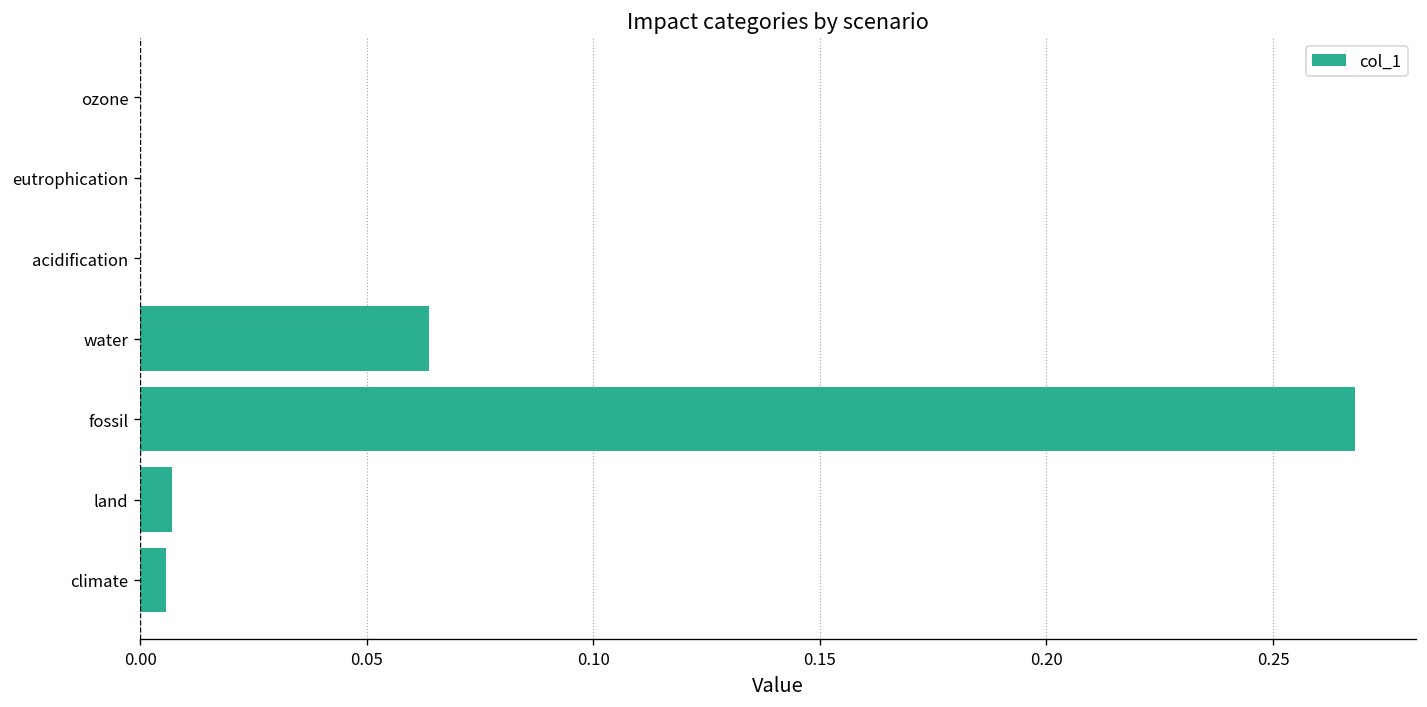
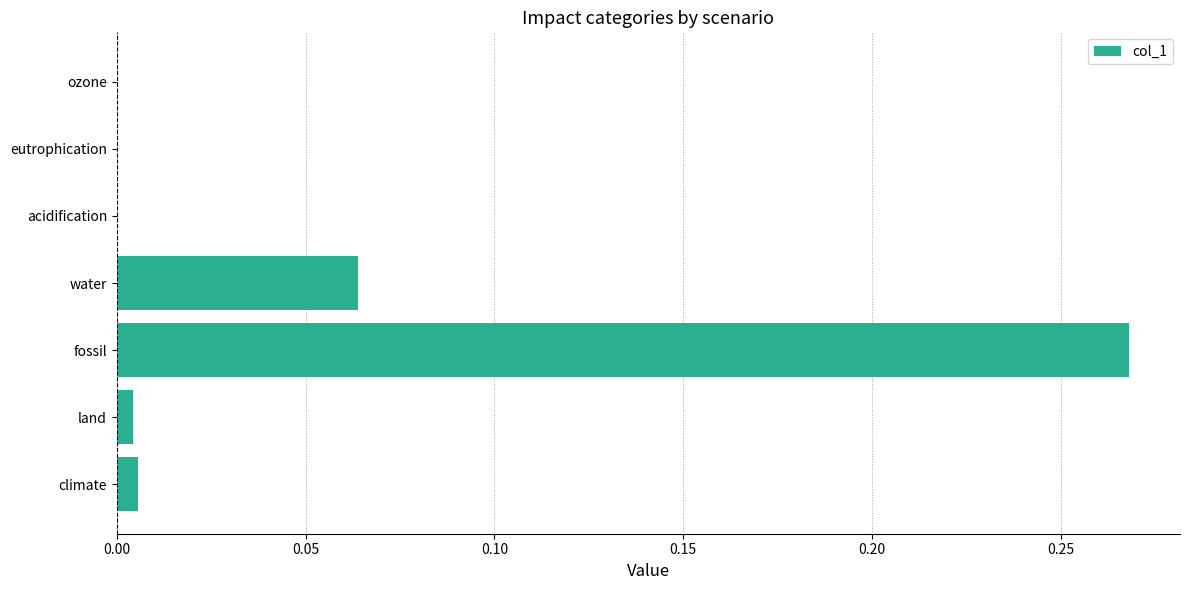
  {
    "water": 0.064,
    "fossil": 0.268,
-   "land": 0.007,
+   "land": 0.004,
    "climate": 0.006
  }
